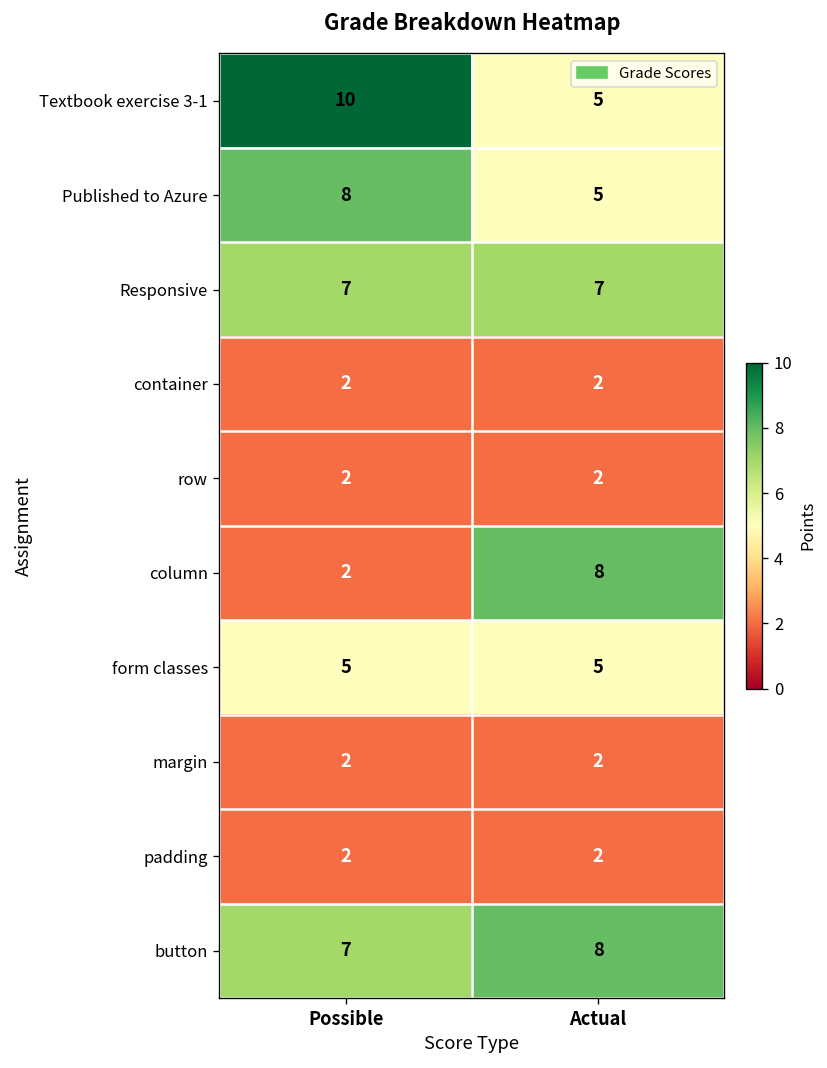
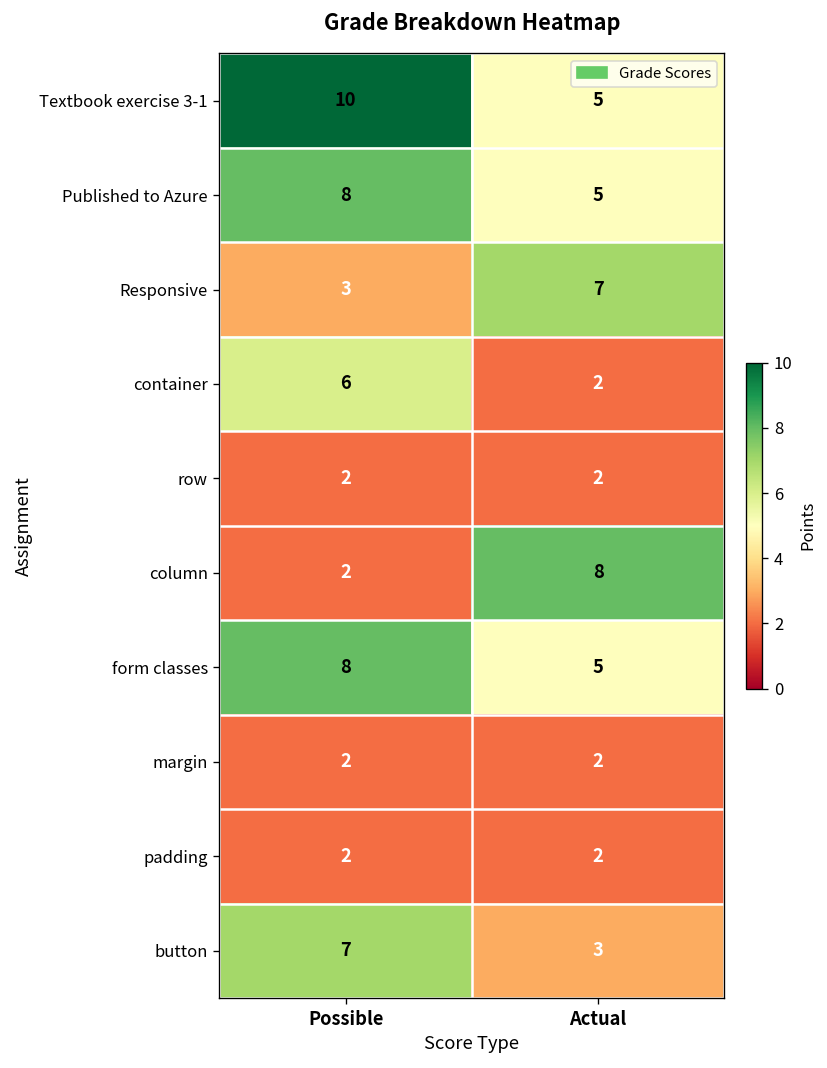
  {
    "Textbook exercise 3-1": {
      "Possible": 10,
      "Actual": 5
    },
    "Published to Azure": {
      "Possible": 8,
      "Actual": 5
    },
    "Responsive": {
-     "Possible": 7,
+     "Possible": 3,
      "Actual": 7
    },
    "container": {
-     "Possible": 2,
+     "Possible": 6,
      "Actual": 2
    },
    "row": {
      "Possible": 2,
      "Actual": 2
    },
    "column": {
      "Possible": 2,
      "Actual": 8
    },
    "form classes": {
-     "Possible": 5,
+     "Possible": 8,
      "Actual": 5
    },
    "margin": {
      "Possible": 2,
      "Actual": 2
    },
    "padding": {
      "Possible": 2,
      "Actual": 2
    },
    "button": {
      "Possible": 7,
-     "Actual": 8
+     "Actual": 3
    }
  }
